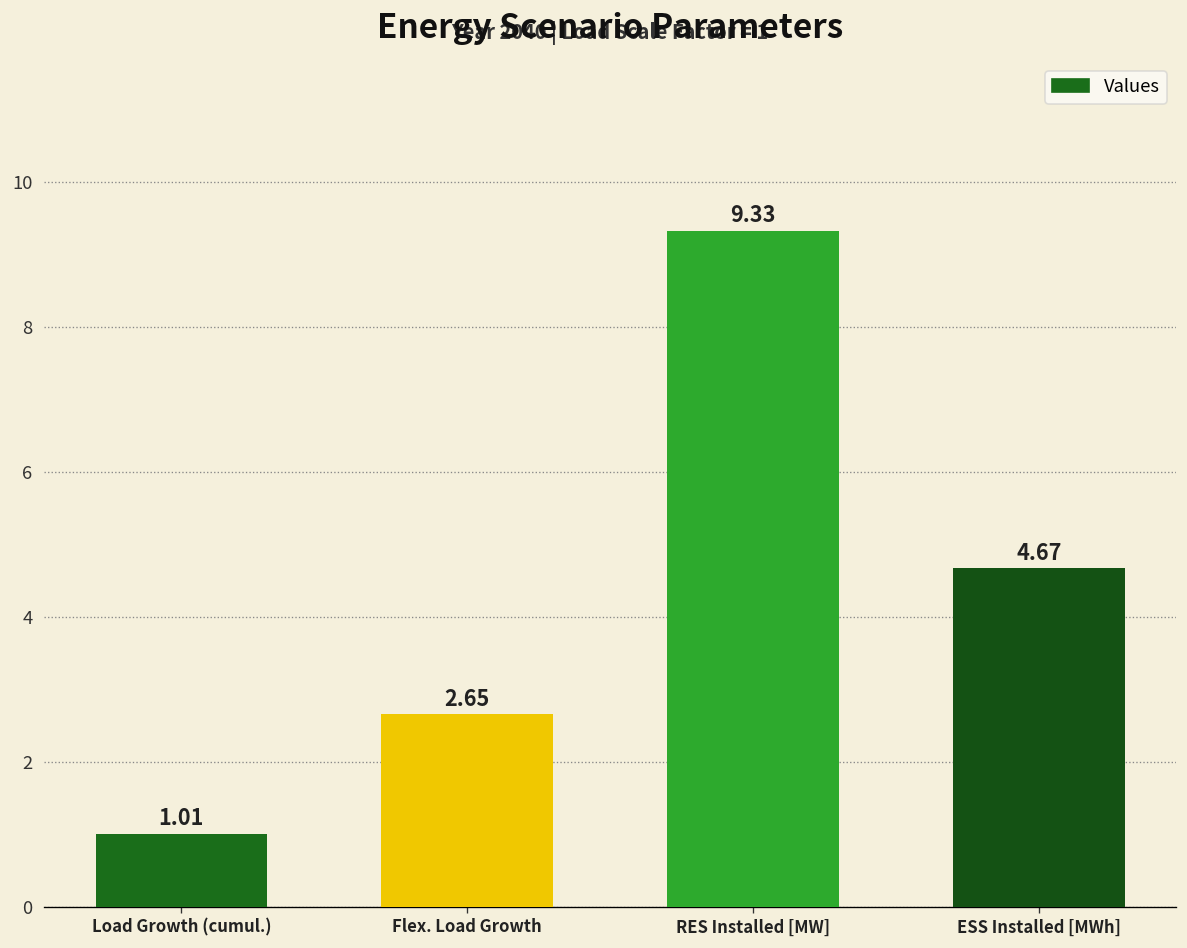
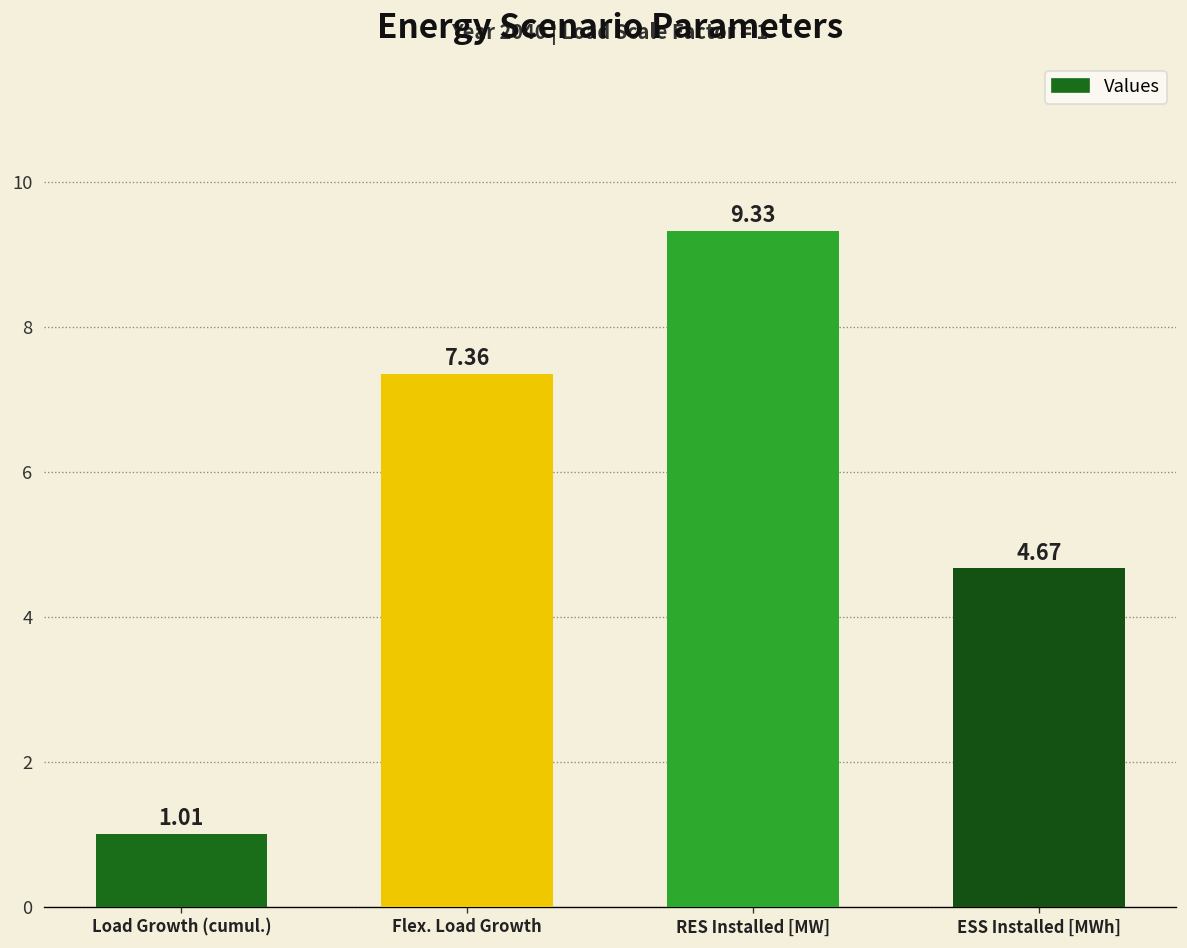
  {
    "Load Growth (cumul.)": 1.01,
-   "Flex. Load Growth": 2.65,
+   "Flex. Load Growth": 7.36,
    "RES Installed [MW]": 9.33,
    "ESS Installed [MWh]": 4.67
  }
